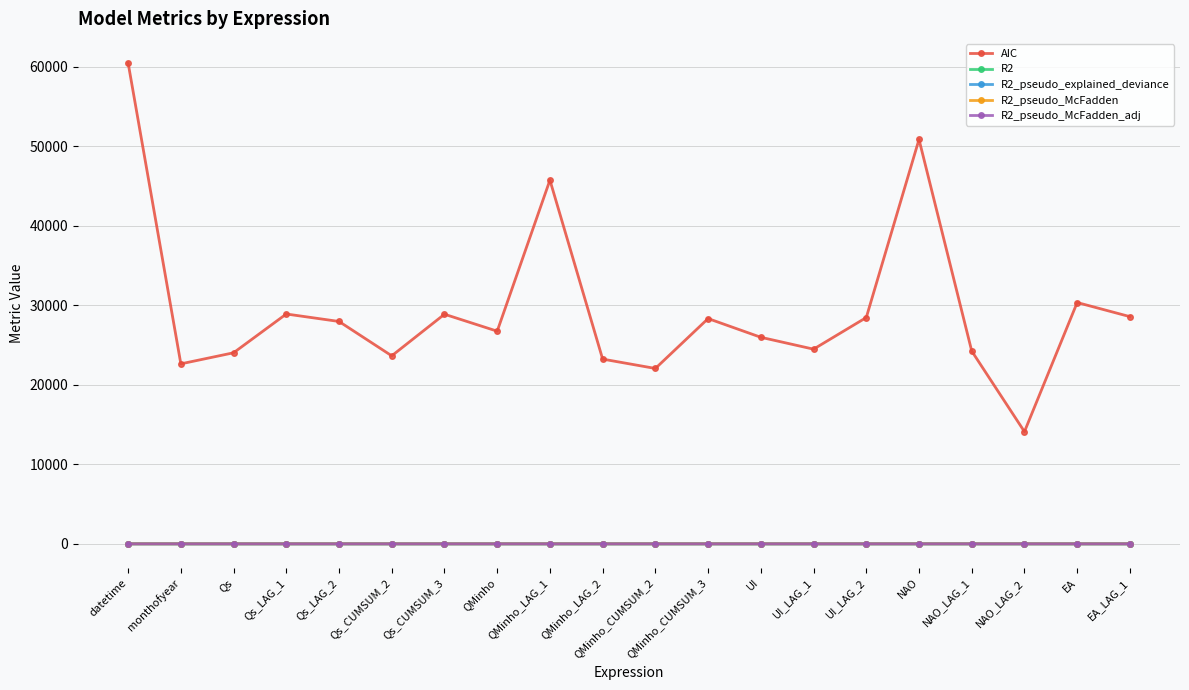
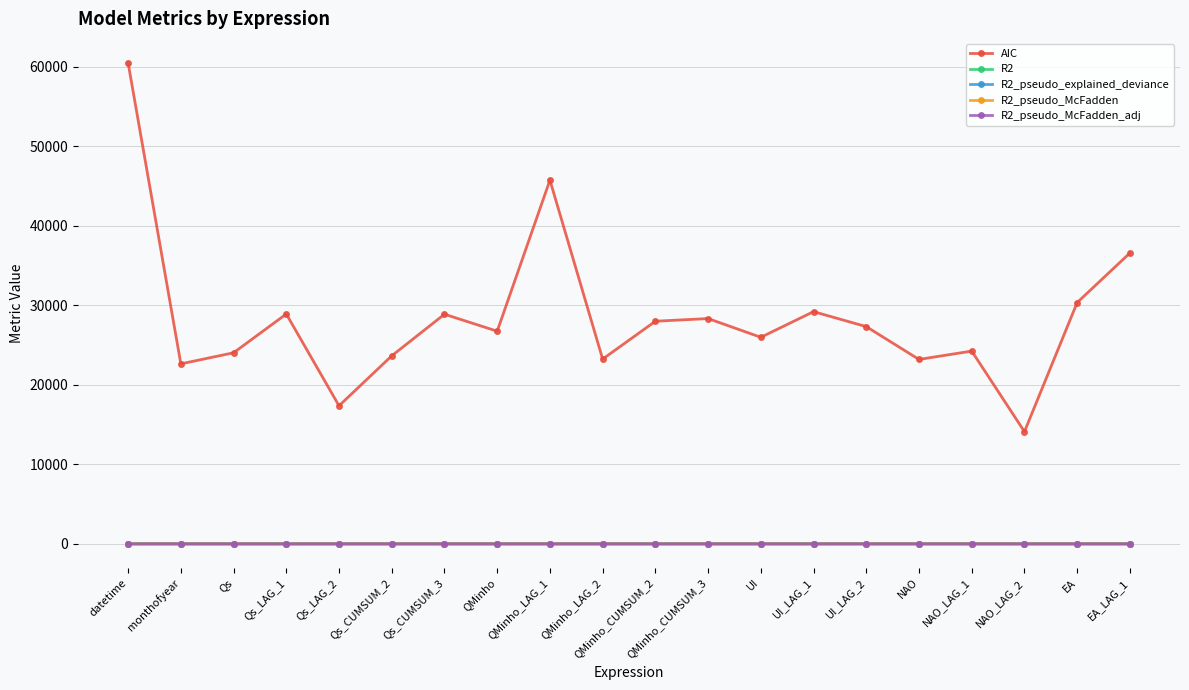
  {
    "AIC": {
      "datetime": 60000,
      "monthofyear": 23000,
      "Qs": 24000,
      "Qs_LAG_1": 29000,
-     "Qs_LAG_2": 28000,
+     "Qs_LAG_2": 17000,
      "Qs_CUMSUM_2": 24000,
      "Qs_CUMSUM_3": 29000,
      "QMinho": 27000,
      "QMinho_LAG_1": 46000,
      "QMinho_LAG_2": 23000,
-     "QMinho_CUMSUM_2": 22000,
+     "QMinho_CUMSUM_2": 28000,
      "QMinho_CUMSUM_3": 28000,
      "UI": 26000,
-     "UI_LAG_1": 24000,
-     "UI_LAG_2": 28000,
-     "NAO": 51000,
+     "UI_LAG_1": 29000,
+     "UI_LAG_2": 27000,
+     "NAO": 23000,
      "NAO_LAG_1": 24000,
      "NAO_LAG_2": 14000,
      "EA": 30000,
-     "EA_LAG_1": 29000
+     "EA_LAG_1": 37000
    },
    "R2_pseudo_McFadden_adj": {
      "datetime": 0,
      "monthofyear": 0,
      "Qs": 0,
      "Qs_LAG_1": 0,
      "Qs_LAG_2": 0,
      "Qs_CUMSUM_2": 0,
      "Qs_CUMSUM_3": 0,
      "QMinho": 0,
      "QMinho_LAG_1": 0,
      "QMinho_LAG_2": 0,
      "QMinho_CUMSUM_2": 0,
      "QMinho_CUMSUM_3": 0,
      "UI": 0,
      "UI_LAG_1": 0,
      "UI_LAG_2": 0,
      "NAO": 0,
      "NAO_LAG_1": 0,
      "NAO_LAG_2": 0,
      "EA": 0,
      "EA_LAG_1": 0
    }
  }
